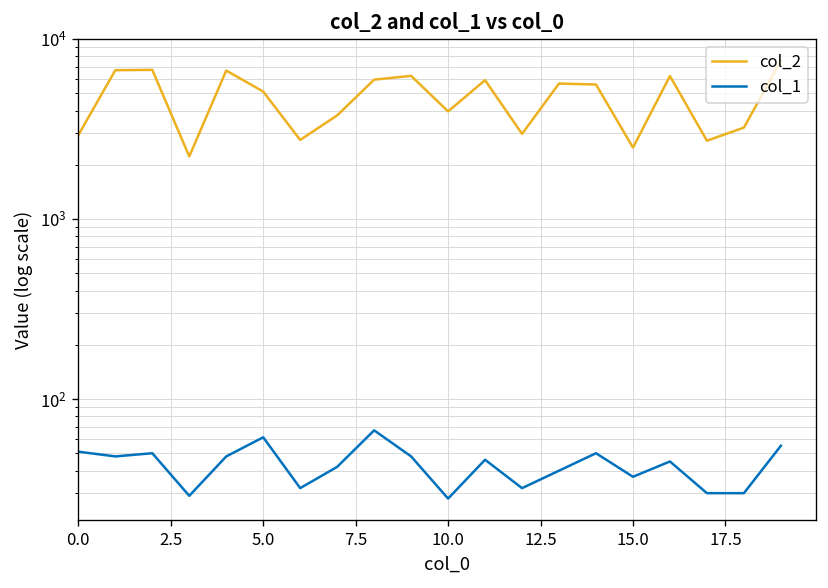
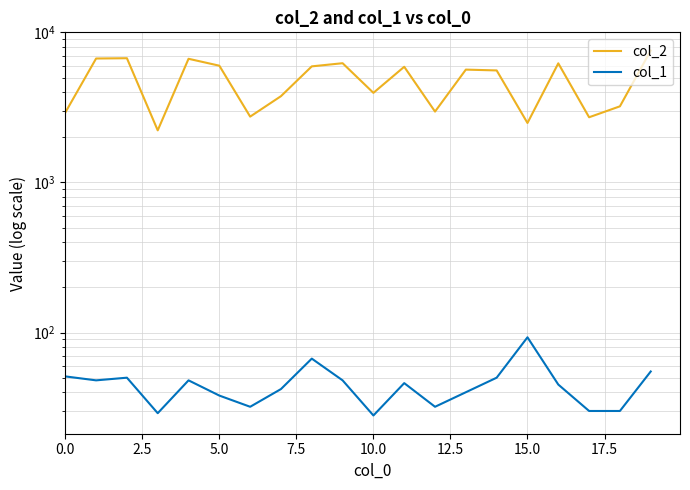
  {
    "col_2": {
      "0.0": 2900,
-     "5.0": 5100,
+     "5.0": 6000,
      "10.0": 4000,
      "15.0": 2500
    },
    "col_1": {
      "0.0": 51,
-     "5.0": 61,
+     "5.0": 38,
      "10.0": 28,
-     "15.0": 37
+     "15.0": 90
    }
  }
